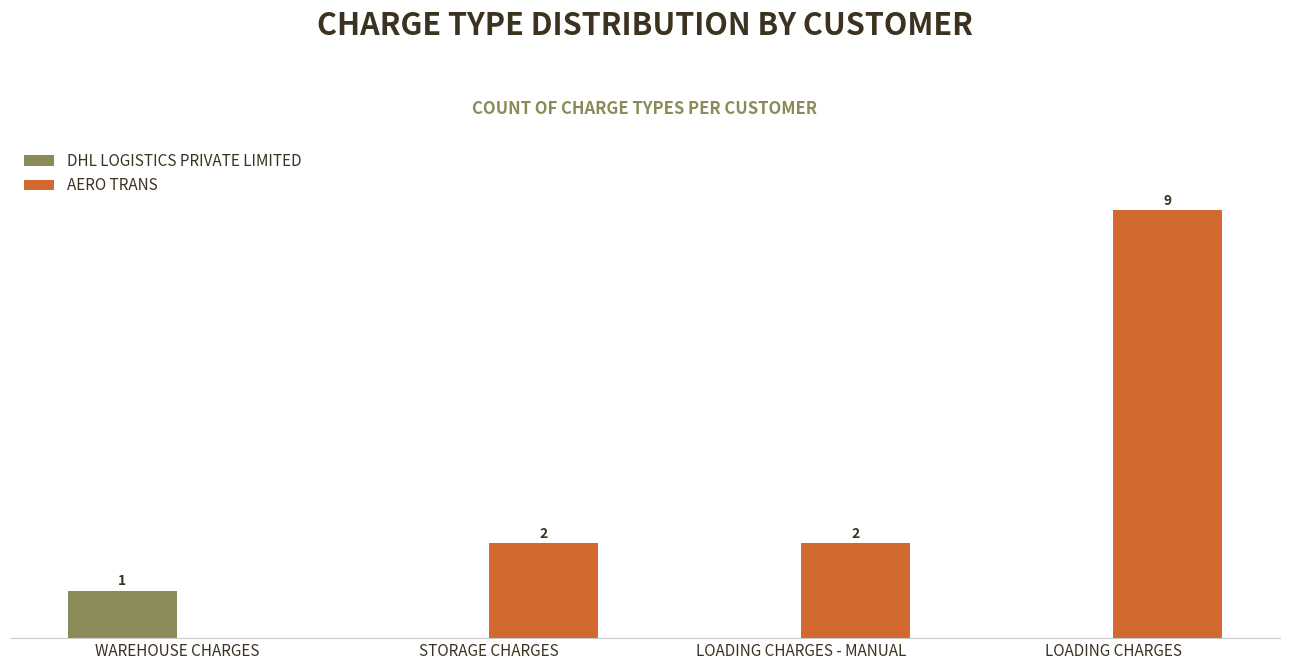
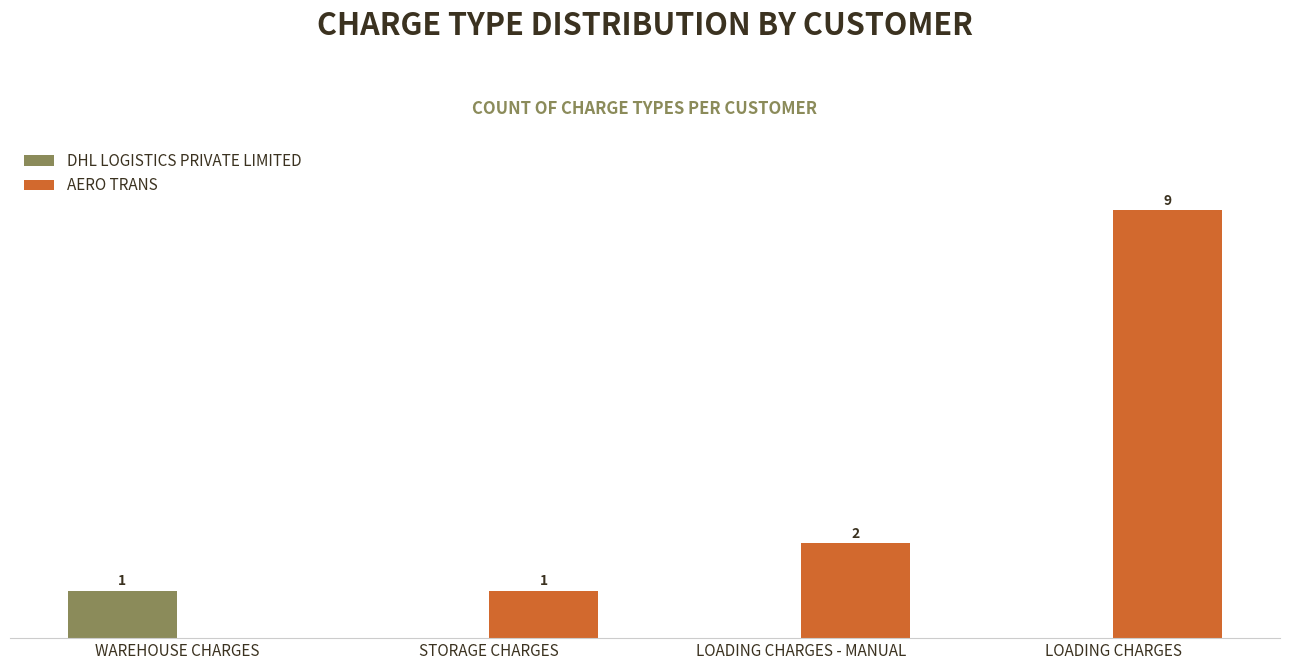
  {
    "DHL LOGISTICS PRIVATE LIMITED": {
      "WAREHOUSE CHARGES": 1
    },
    "AERO TRANS": {
-     "STORAGE CHARGES": 2,
+     "STORAGE CHARGES": 1,
      "LOADING CHARGES - MANUAL": 2,
      "LOADING CHARGES": 9
    }
  }
